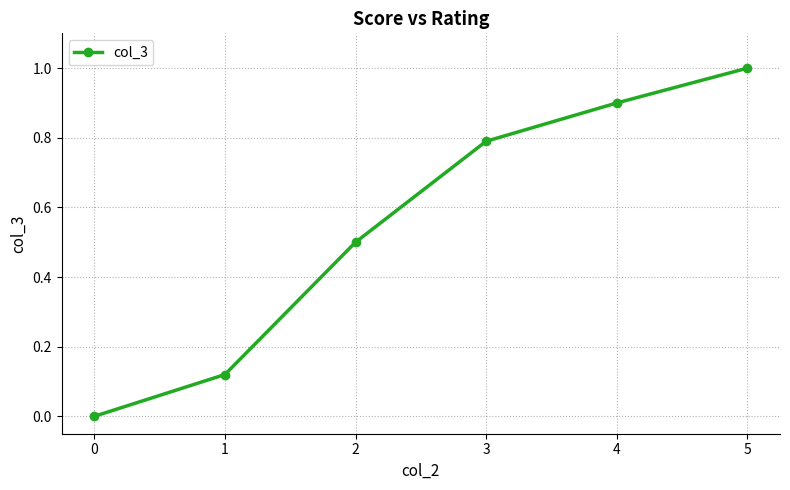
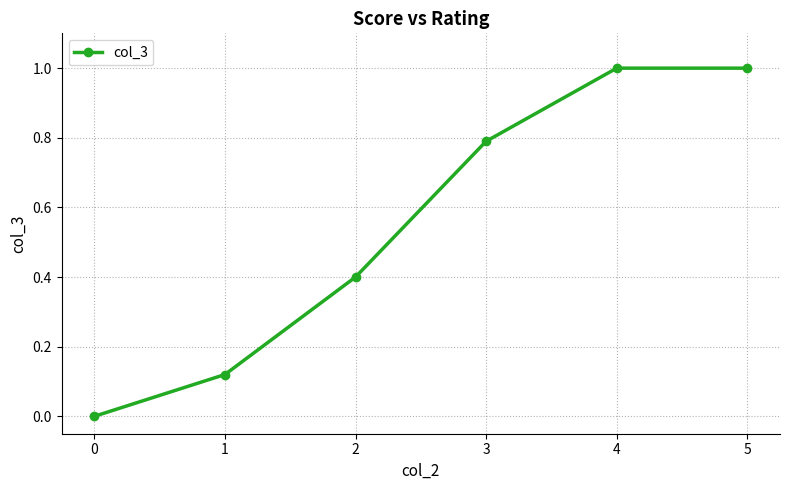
  {
    "0": 0.0,
    "1": 0.12,
-   "2": 0.5,
+   "2": 0.4,
    "3": 0.79,
-   "4": 0.9,
+   "4": 1.0,
    "5": 1.0
  }
